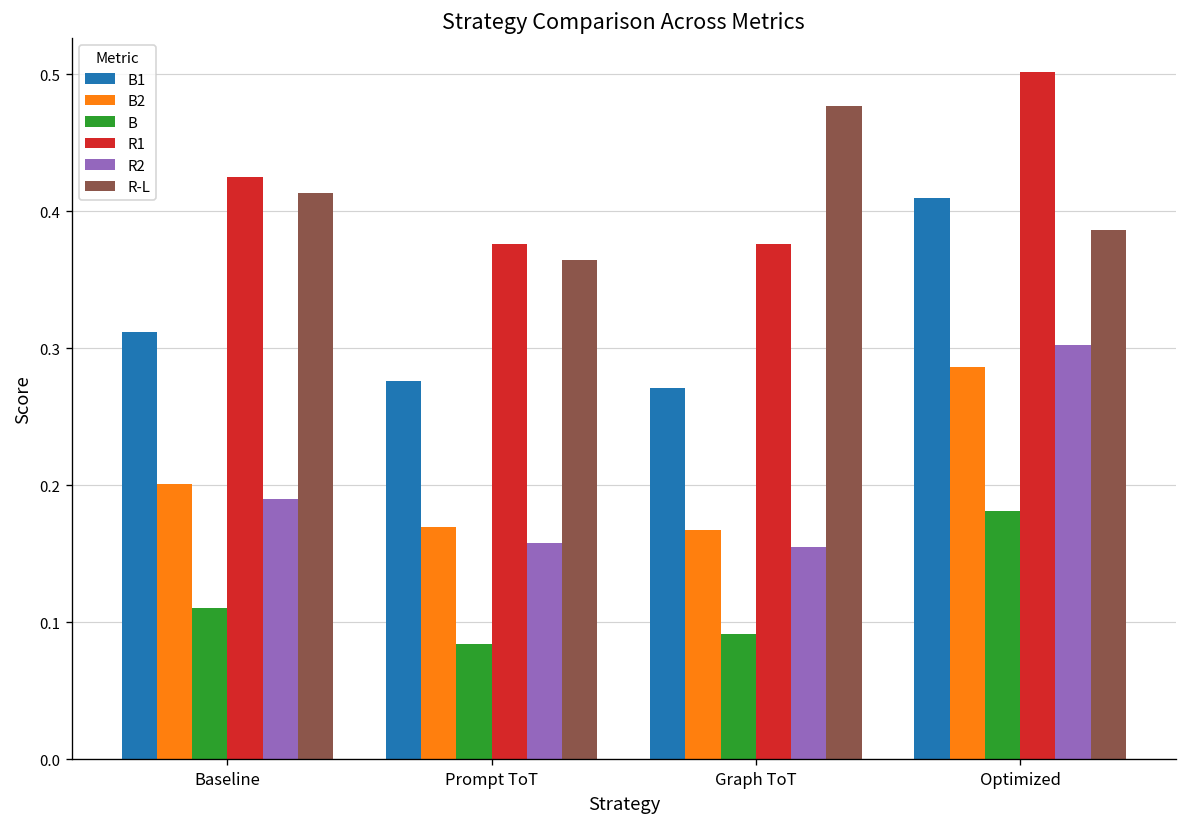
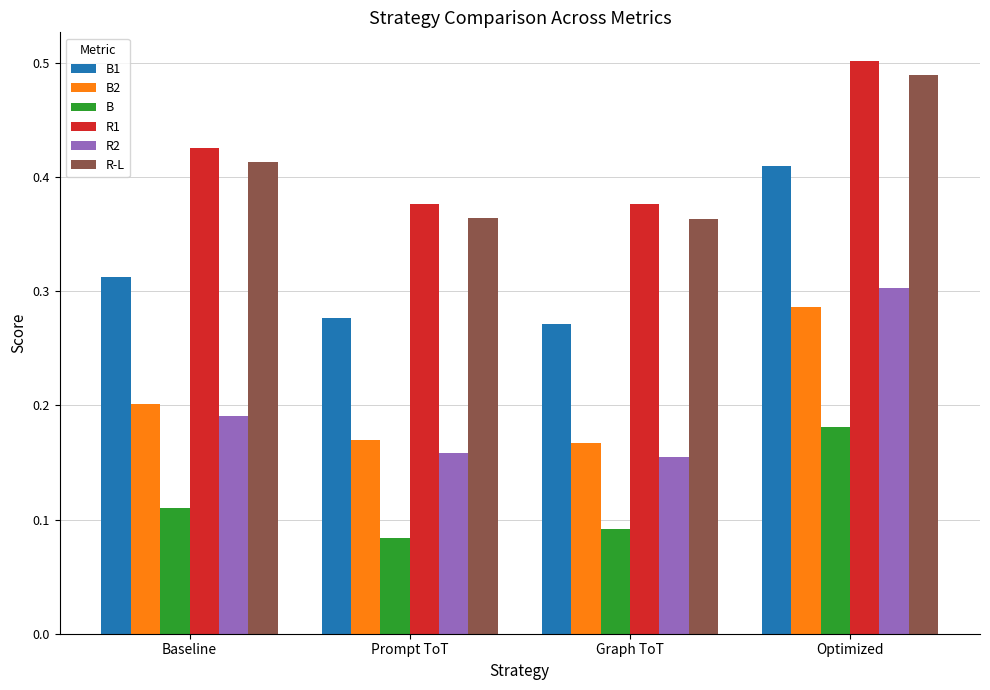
  {
    "B1": {
      "Baseline": 0.312,
      "Prompt ToT": 0.276,
      "Graph ToT": 0.271,
      "Optimized": 0.410
    },
    "B2": {
      "Baseline": 0.201,
      "Prompt ToT": 0.170,
      "Graph ToT": 0.167,
      "Optimized": 0.286
    },
    "B": {
      "Baseline": 0.111,
      "Prompt ToT": 0.084,
      "Graph ToT": 0.092,
      "Optimized": 0.181
    },
    "R1": {
      "Baseline": 0.425,
      "Prompt ToT": 0.376,
      "Graph ToT": 0.376,
      "Optimized": 0.502
    },
    "R2": {
      "Baseline": 0.190,
      "Prompt ToT": 0.158,
      "Graph ToT": 0.155,
      "Optimized": 0.303
    },
    "R-L": {
      "Baseline": 0.413,
      "Prompt ToT": 0.364,
-     "Graph ToT": 0.477,
-     "Optimized": 0.386
+     "Graph ToT": 0.363,
+     "Optimized": 0.489
    }
  }
